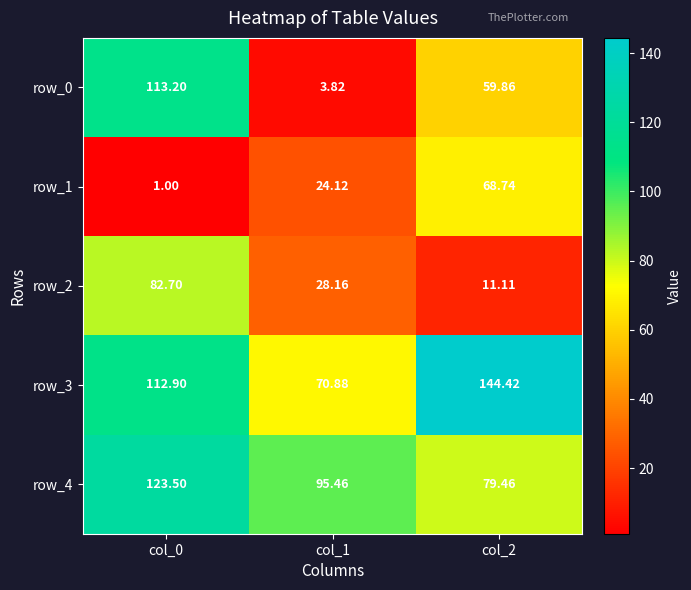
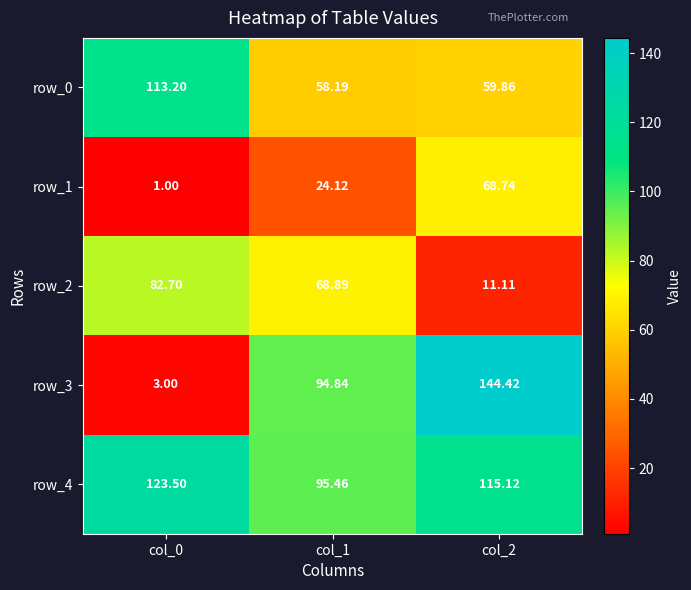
  {
    "row_0": {
      "col_0": 113.20,
-     "col_1": 3.82,
+     "col_1": 58.19,
      "col_2": 59.86
    },
    "row_1": {
      "col_0": 1.00,
      "col_1": 24.12,
      "col_2": 68.74
    },
    "row_2": {
      "col_0": 82.70,
-     "col_1": 28.16,
+     "col_1": 68.89,
      "col_2": 11.11
    },
    "row_3": {
-     "col_0": 112.90,
-     "col_1": 70.88,
+     "col_0": 3.00,
+     "col_1": 94.84,
      "col_2": 144.42
    },
    "row_4": {
      "col_0": 123.50,
      "col_1": 95.46,
-     "col_2": 79.46
+     "col_2": 115.12
    }
  }
